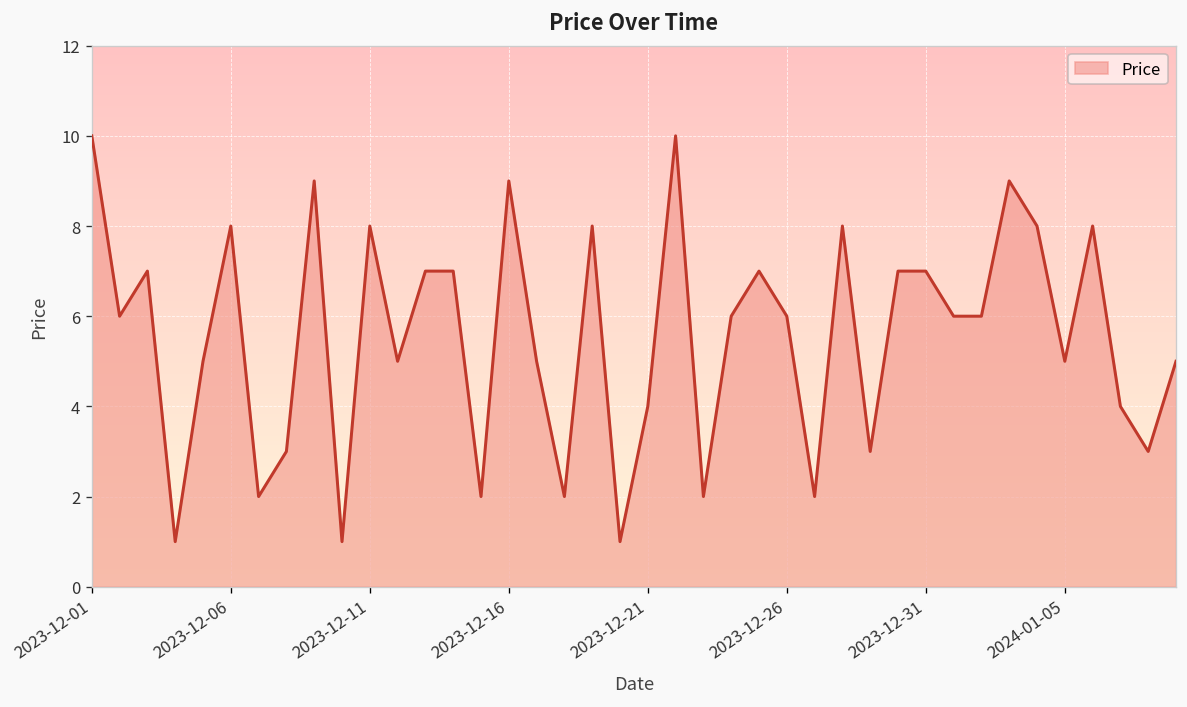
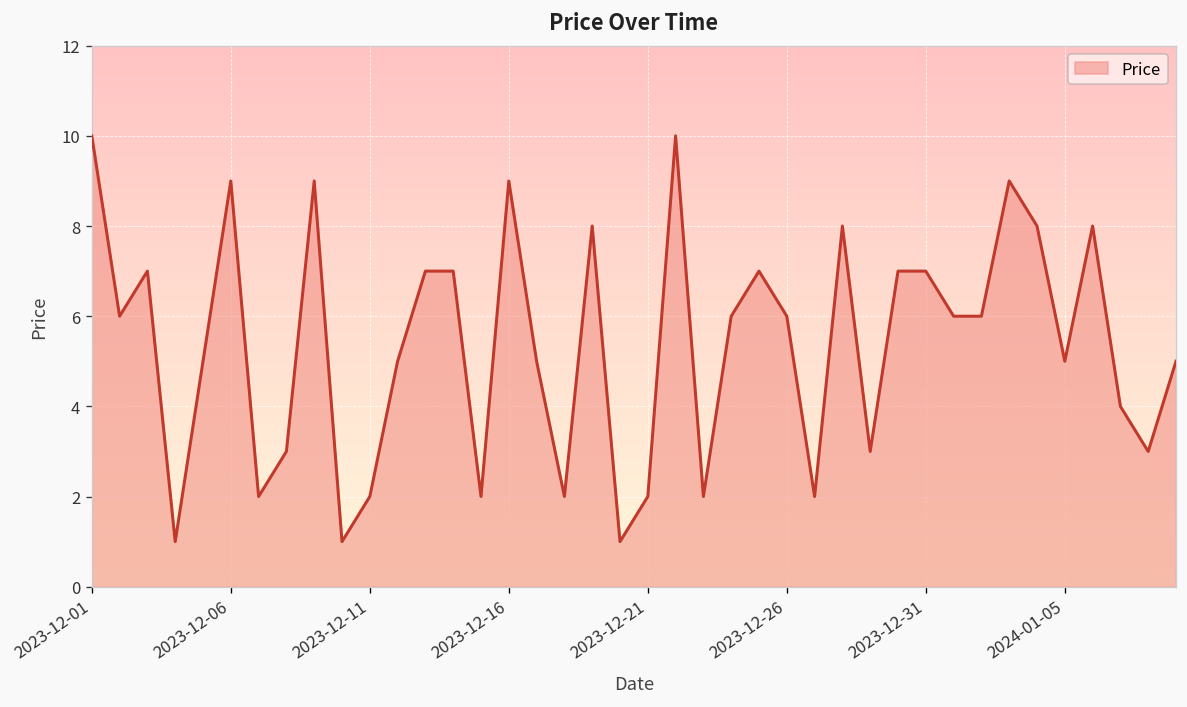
  {
    "2023-12-01": 10,
-   "2023-12-06": 8,
-   "2023-12-11": 8,
+   "2023-12-06": 9,
+   "2023-12-11": 2,
    "2023-12-16": 9,
-   "2023-12-21": 4,
+   "2023-12-21": 2,
    "2023-12-26": 6,
    "2023-12-31": 7,
    "2024-01-05": 5
  }
